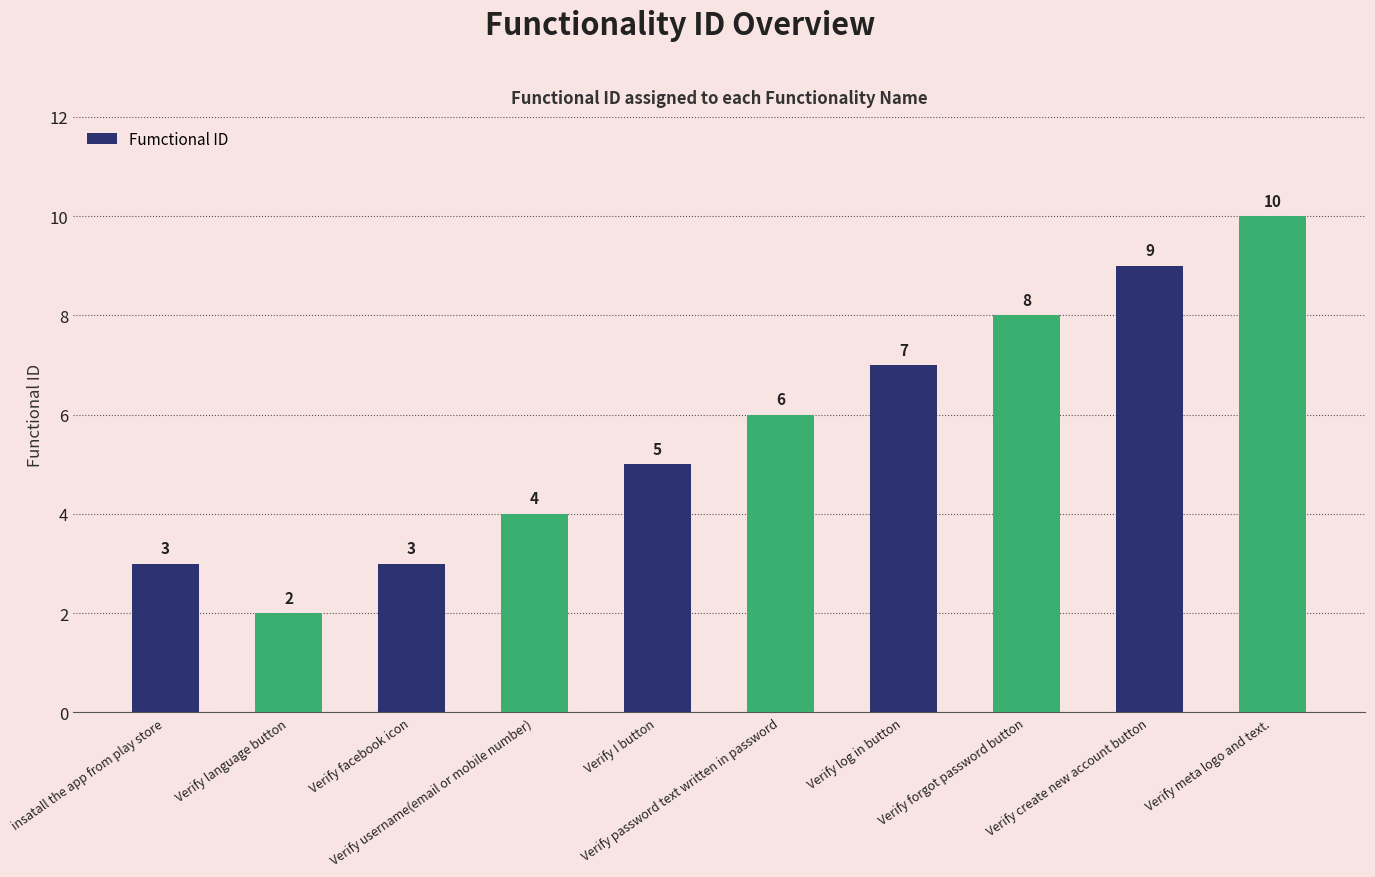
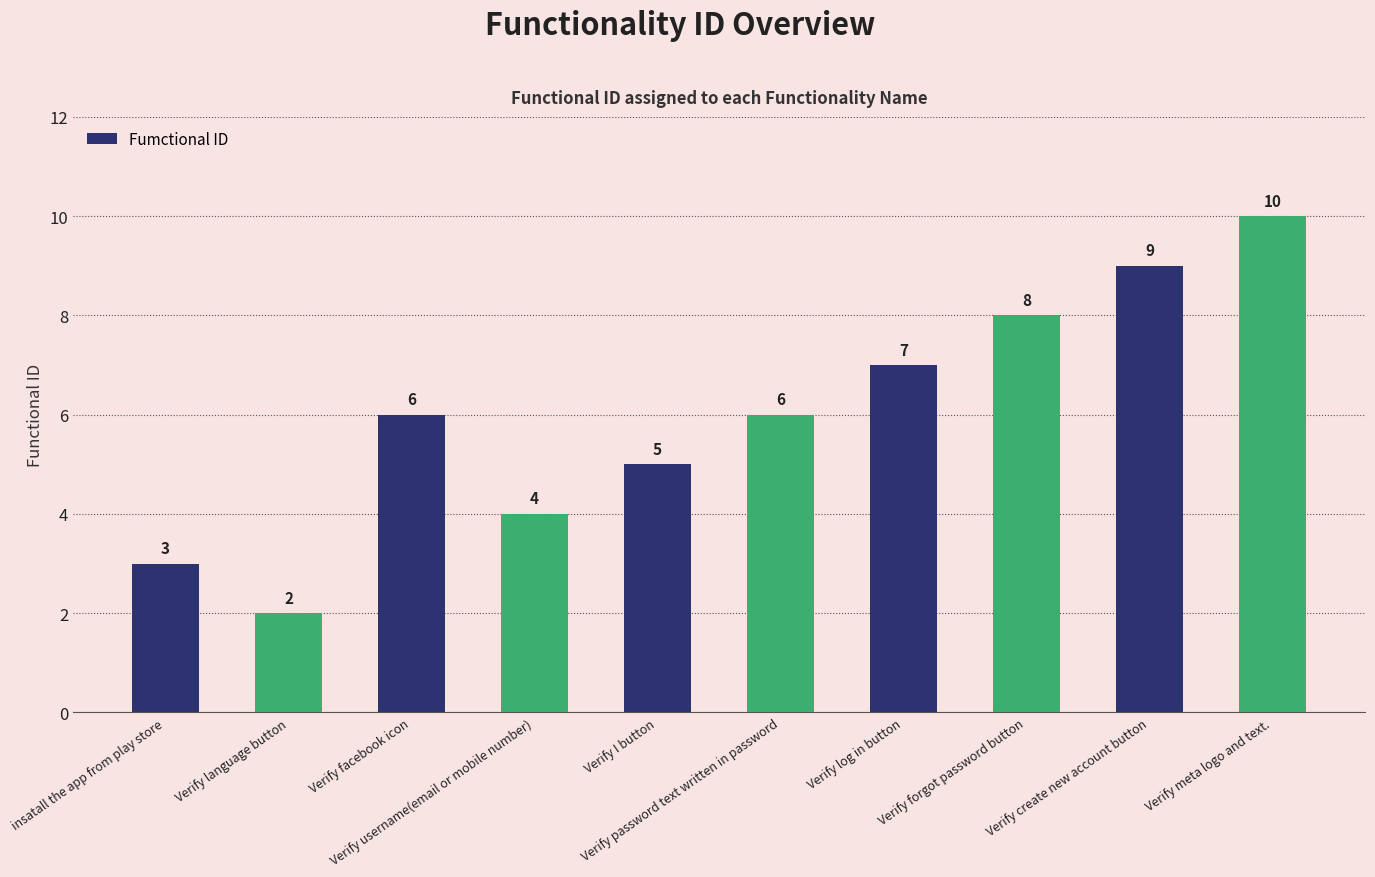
  {
    "insatall the app from play store": 3,
    "Verify language button": 2,
-   "Verify facebook icon": 3,
+   "Verify facebook icon": 6,
    "Verify username(email or mobile number)": 4,
    "Verify I button": 5,
    "Verify password text written in password": 6,
    "Verify log in button": 7,
    "Verify forgot password button": 8,
    "Verify create new account button": 9,
    "Verify meta logo and text.": 10
  }
